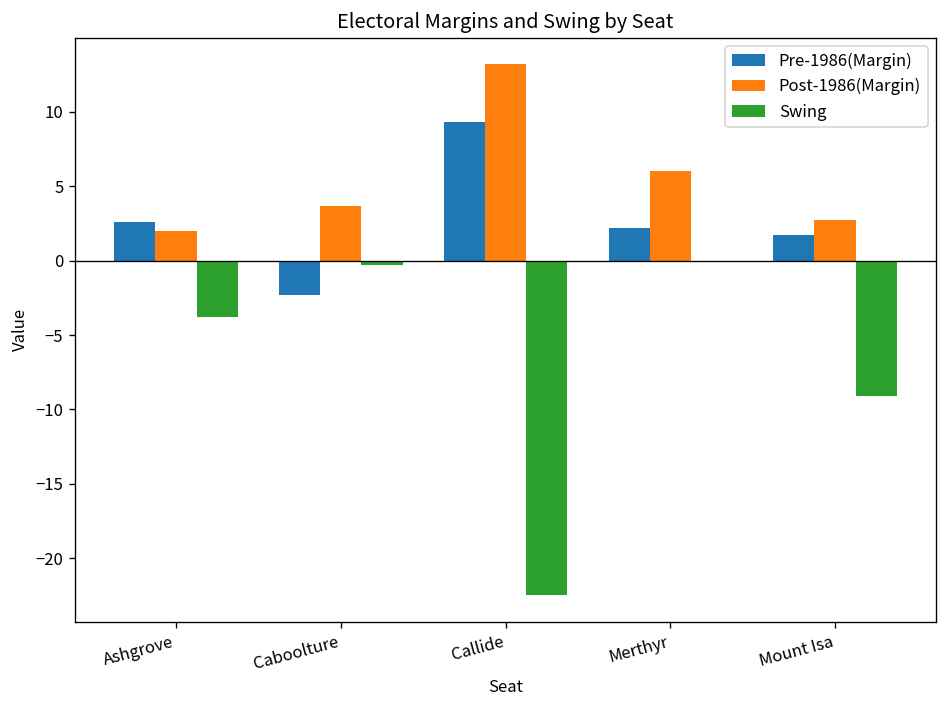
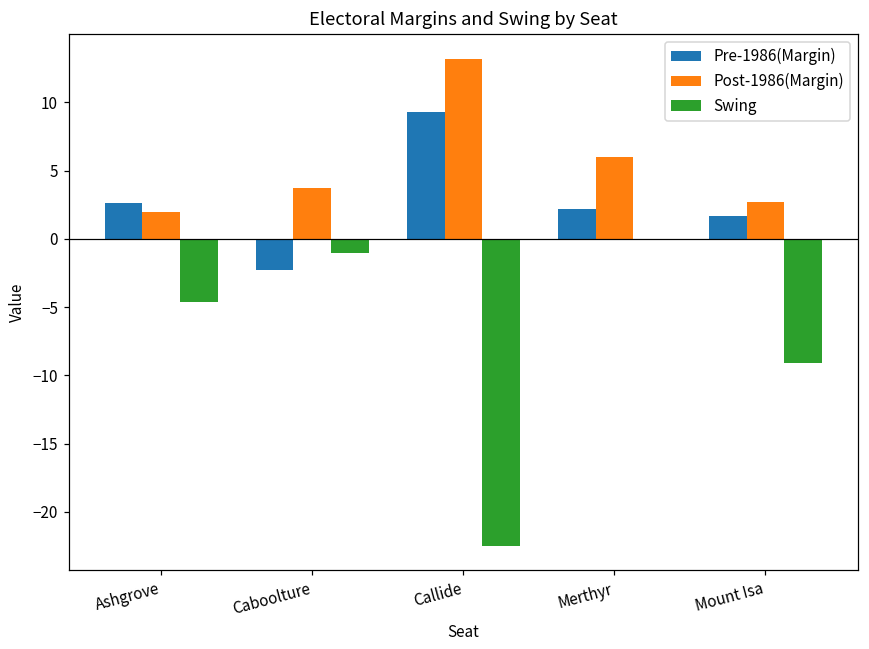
  {
    "Pre-1986(Margin)": {
      "Ashgrove": 2.6,
      "Caboolture": -2.3,
      "Callide": 9.3,
      "Merthyr": 2.2,
      "Mount Isa": 1.7
    },
    "Post-1986(Margin)": {
      "Ashgrove": 2.0,
      "Caboolture": 3.7,
      "Callide": 13.2,
      "Merthyr": 6.0,
      "Mount Isa": 2.7
    },
    "Swing": {
-     "Ashgrove": -3.8,
-     "Caboolture": -0.3,
+     "Ashgrove": -4.6,
+     "Caboolture": -1.0,
      "Callide": -22.5,
      "Merthyr": 0.0,
      "Mount Isa": -9.1
    }
  }
